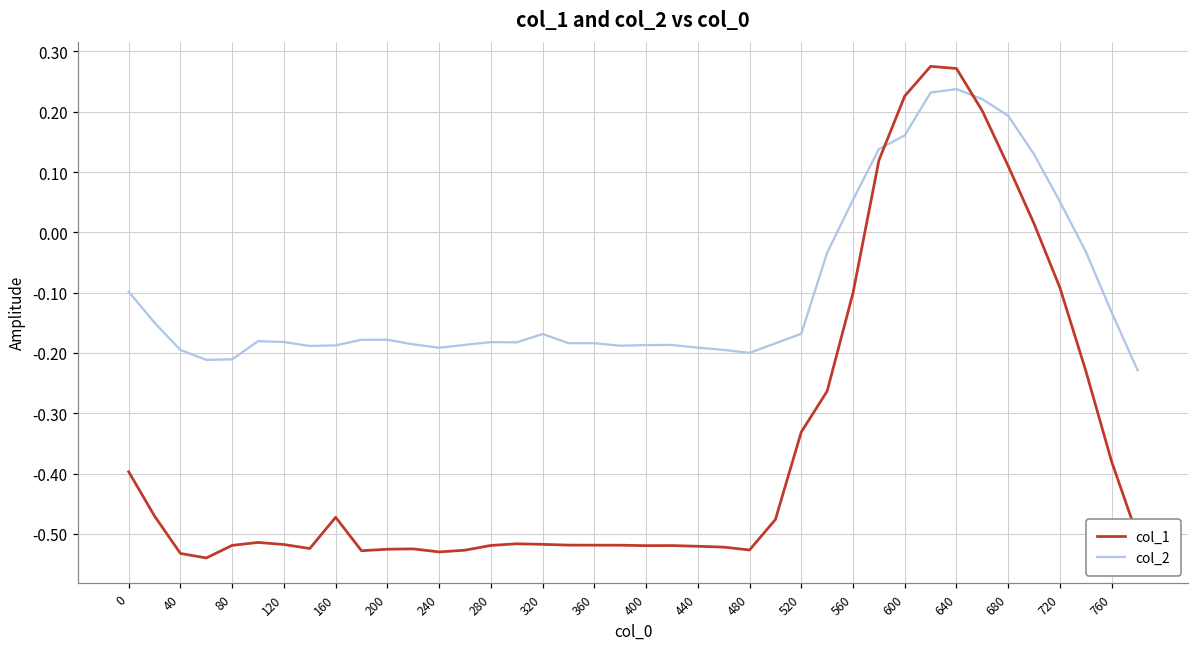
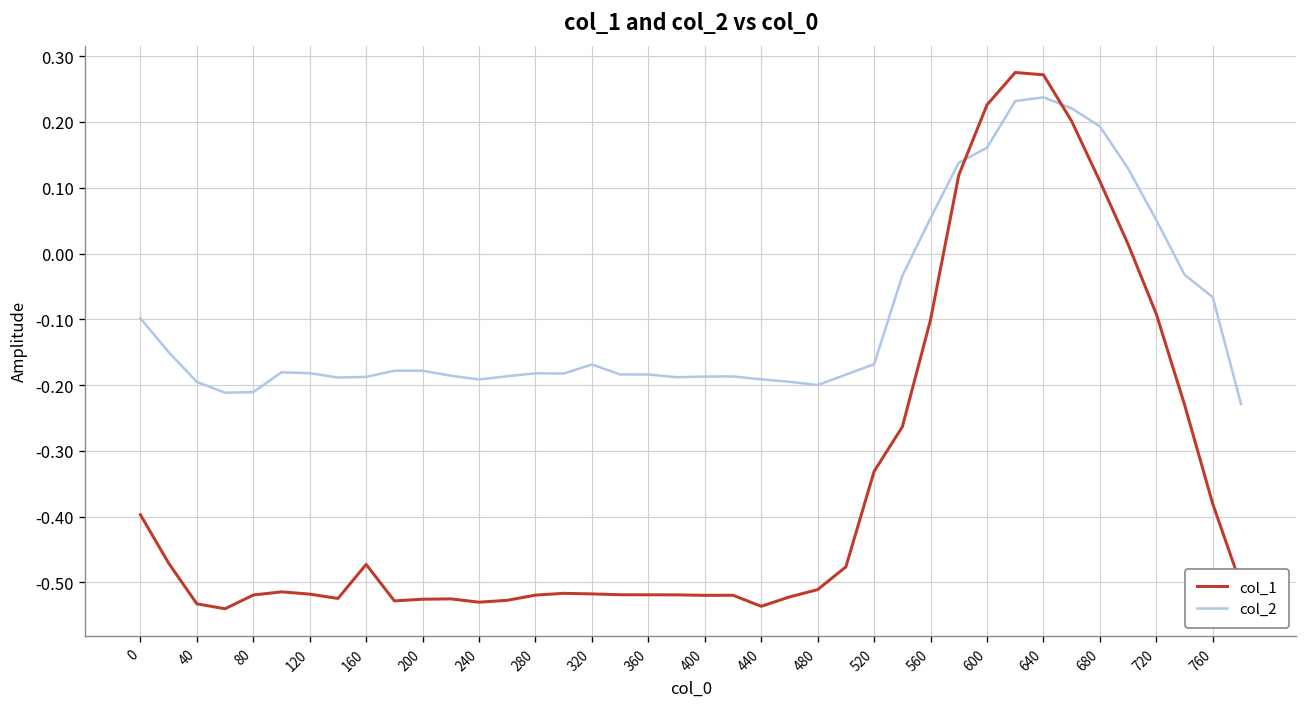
  {
    "col_1": {
      "0": -0.40,
      "40": -0.53,
      "80": -0.52,
      "120": -0.52,
      "160": -0.47,
      "200": -0.53,
      "240": -0.53,
      "280": -0.52,
      "320": -0.52,
      "360": -0.52,
      "400": -0.52,
-     "440": -0.52,
-     "480": -0.53,
+     "440": -0.54,
+     "480": -0.51,
      "520": -0.33,
      "560": -0.10,
      "600": 0.23,
      "640": 0.27,
      "680": 0.11,
      "720": -0.09,
      "760": -0.38
    },
    "col_2": {
      "0": -0.10,
      "40": -0.20,
      "80": -0.21,
      "120": -0.18,
      "160": -0.19,
      "200": -0.18,
      "240": -0.19,
      "280": -0.18,
      "320": -0.17,
      "360": -0.18,
      "400": -0.19,
      "440": -0.19,
      "480": -0.20,
      "520": -0.17,
      "560": 0.05,
      "600": 0.16,
      "640": 0.24,
      "680": 0.19,
      "720": 0.05,
-     "760": -0.13
+     "760": -0.07
    }
  }
